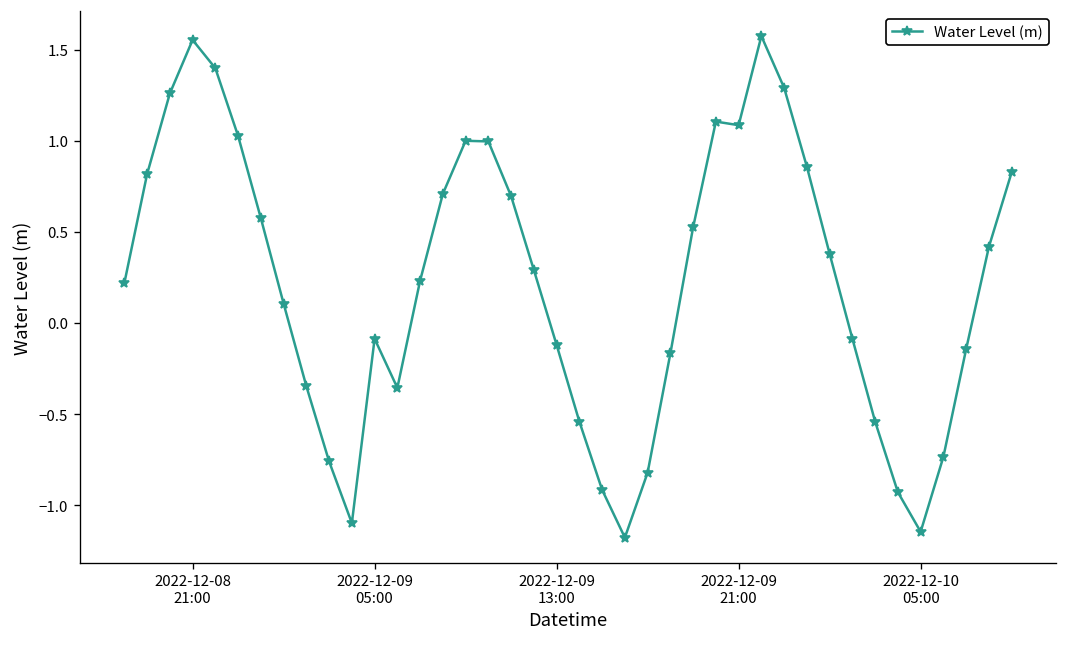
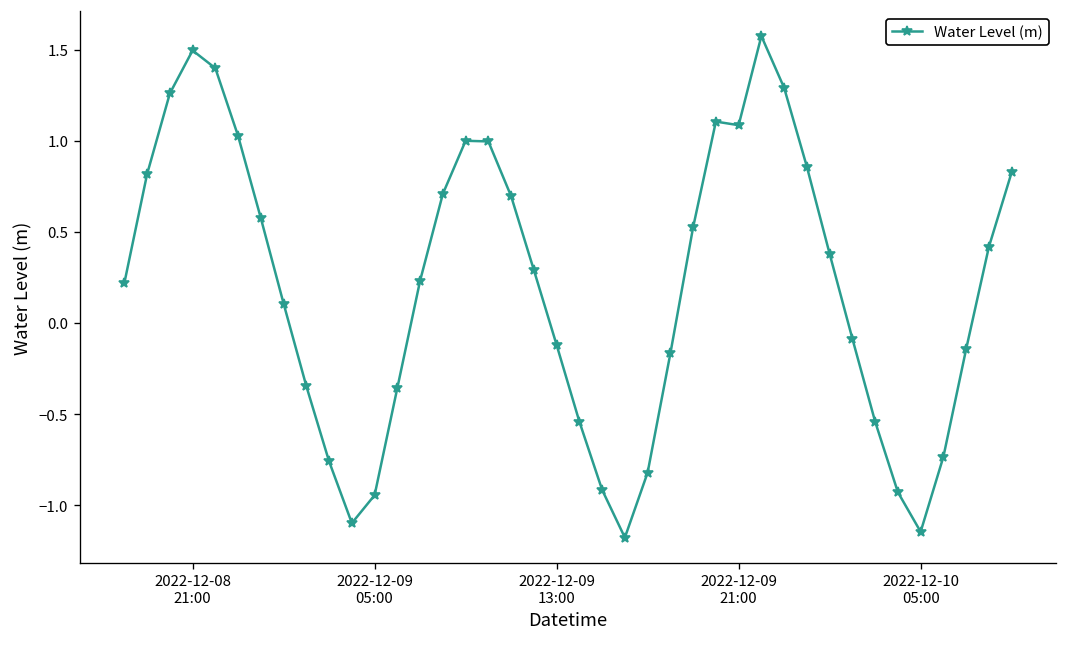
  {
-   "2022-12-08 21:00": 1.55,
-   "2022-12-09 05:00": -0.09,
+   "2022-12-08 21:00": 1.50,
+   "2022-12-09 05:00": -0.94,
    "2022-12-09 13:00": -0.12,
    "2022-12-09 21:00": 1.09,
    "2022-12-10 05:00": -1.15
  }
